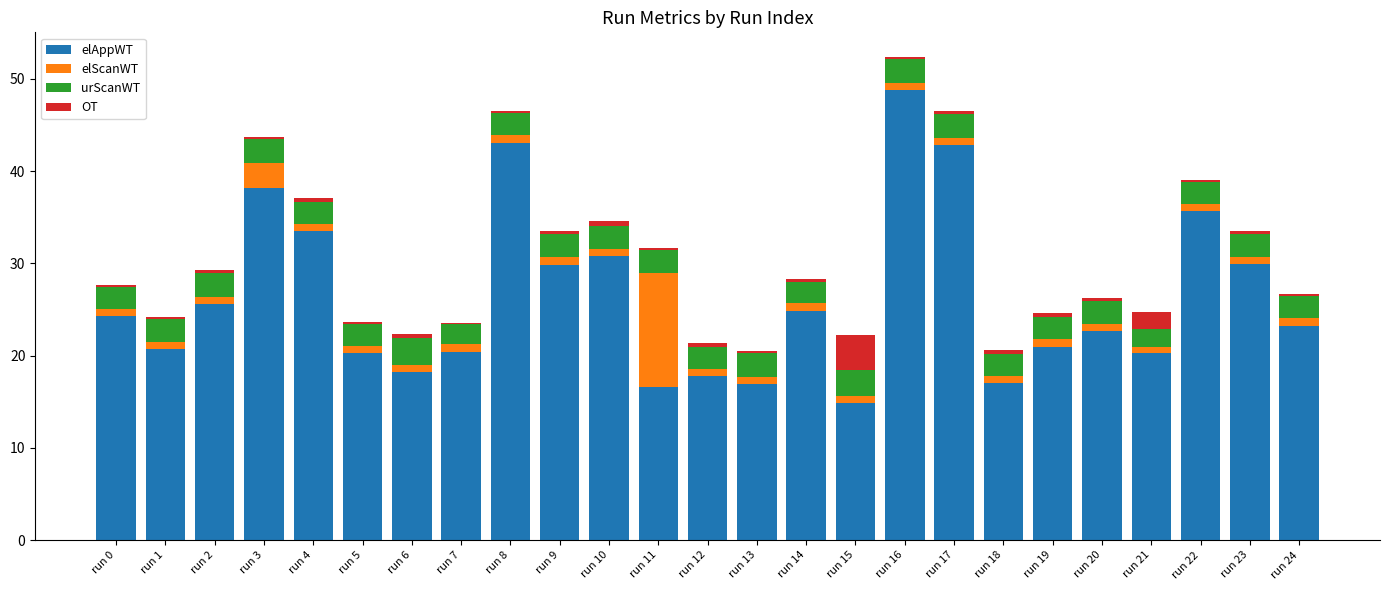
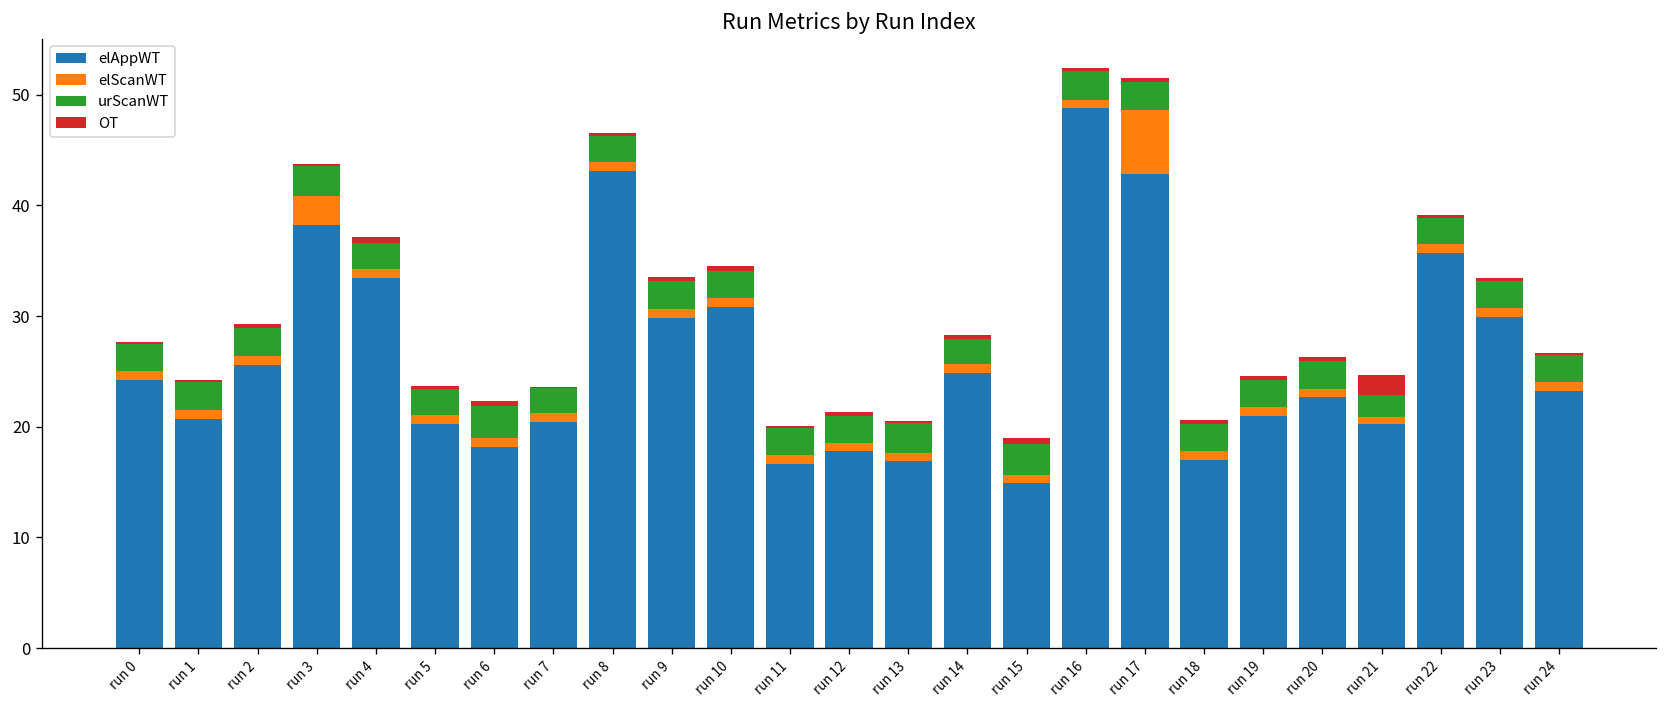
  {
    "elAppWT": {
      "run 0": 24,
      "run 1": 21,
      "run 2": 26,
      "run 3": 38,
      "run 4": 33,
      "run 5": 20,
      "run 6": 18,
      "run 7": 20,
      "run 8": 43,
      "run 9": 30,
      "run 10": 31,
      "run 11": 17,
      "run 12": 18,
      "run 13": 17,
      "run 14": 25,
      "run 15": 15,
      "run 16": 49,
      "run 17": 43,
      "run 18": 17,
      "run 19": 21,
      "run 20": 23,
      "run 21": 20,
      "run 22": 36,
      "run 23": 30,
      "run 24": 23
    },
    "elScanWT": {
      "run 0": 1,
      "run 1": 1,
      "run 2": 1,
      "run 3": 3,
      "run 4": 1,
      "run 5": 1,
      "run 6": 1,
      "run 7": 1,
      "run 8": 1,
      "run 9": 1,
      "run 10": 1,
-     "run 11": 12,
+     "run 11": 1,
      "run 12": 1,
      "run 13": 1,
      "run 14": 1,
      "run 15": 1,
      "run 16": 1,
-     "run 17": 1,
+     "run 17": 6,
      "run 18": 1,
      "run 19": 1,
      "run 20": 1,
      "run 21": 1,
      "run 22": 1,
      "run 23": 1,
      "run 24": 1
    },
    "urScanWT": {
      "run 0": 2,
      "run 1": 3,
      "run 2": 3,
      "run 3": 3,
      "run 4": 2,
      "run 5": 2,
      "run 6": 3,
      "run 7": 2,
      "run 8": 2,
      "run 9": 2,
      "run 10": 2,
      "run 11": 2,
      "run 12": 2,
      "run 13": 3,
      "run 14": 2,
      "run 15": 3,
      "run 16": 3,
      "run 17": 3,
      "run 18": 2,
      "run 19": 2,
      "run 20": 3,
      "run 21": 2,
      "run 22": 2,
      "run 23": 2,
      "run 24": 2
    },
    "OT": {
      "run 2": 0,
      "run 4": 0,
      "run 5": 0,
      "run 6": 0,
      "run 9": 0,
      "run 10": 0,
      "run 12": 0,
      "run 14": 0,
-     "run 15": 4,
+     "run 15": 1,
      "run 16": 0,
      "run 17": 0,
      "run 18": 0,
      "run 19": 0,
      "run 20": 0,
      "run 21": 2,
      "run 23": 0
    }
  }
